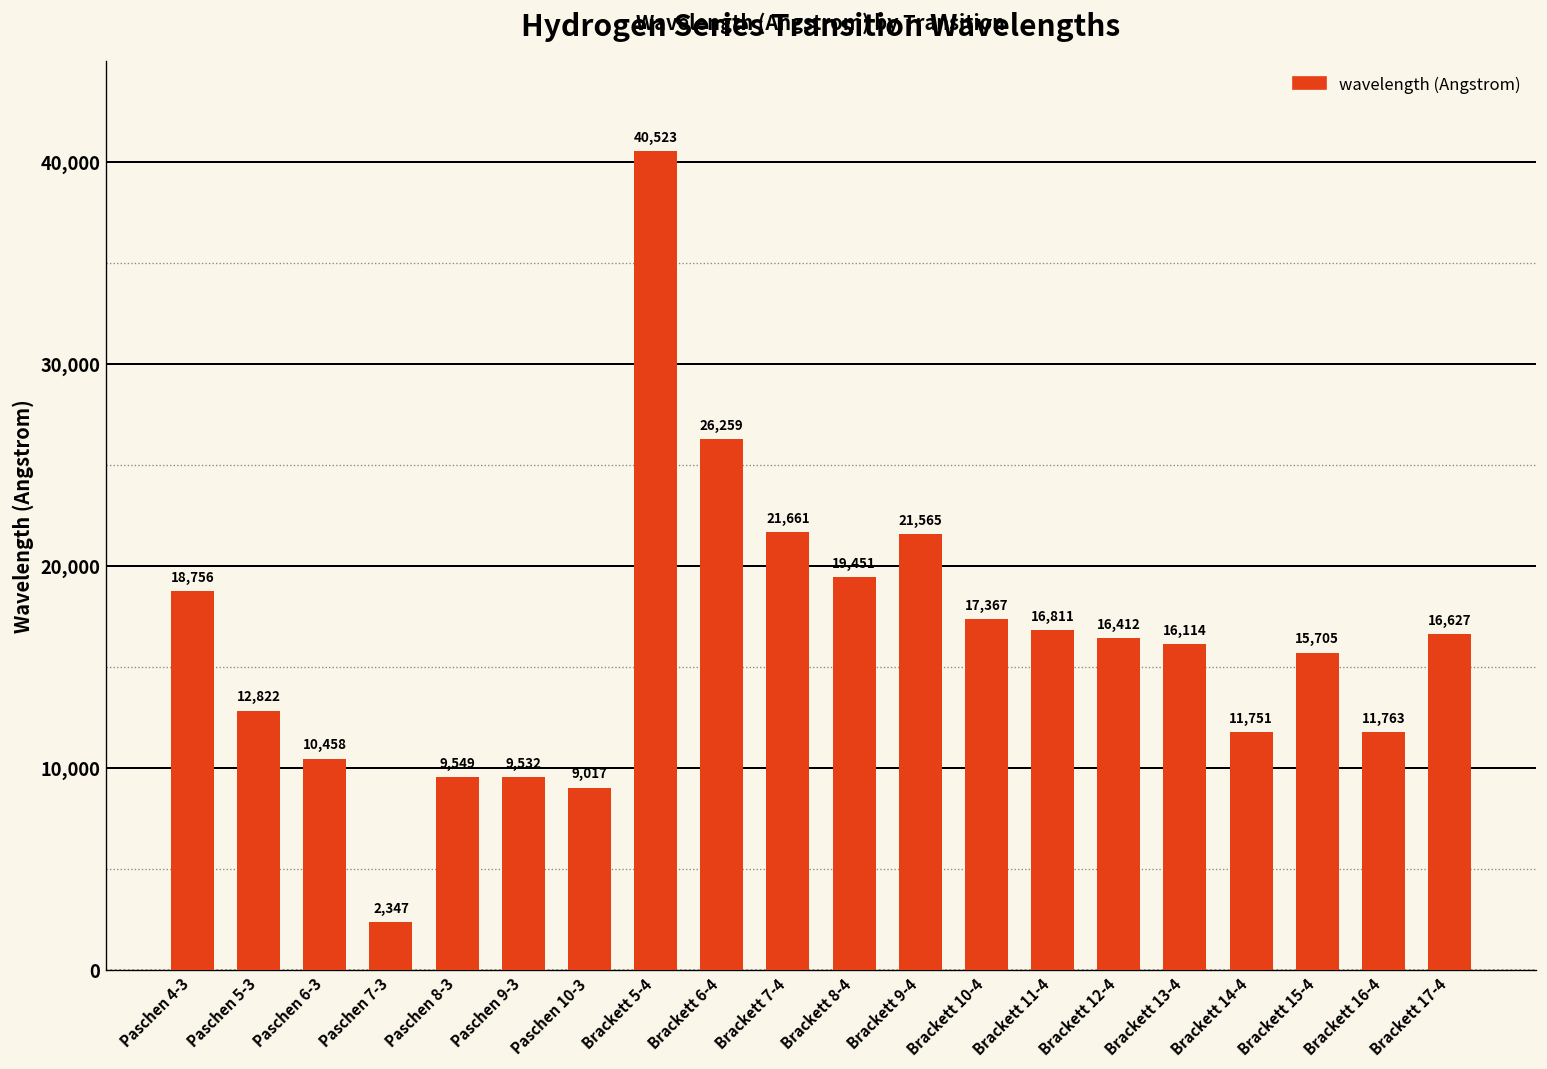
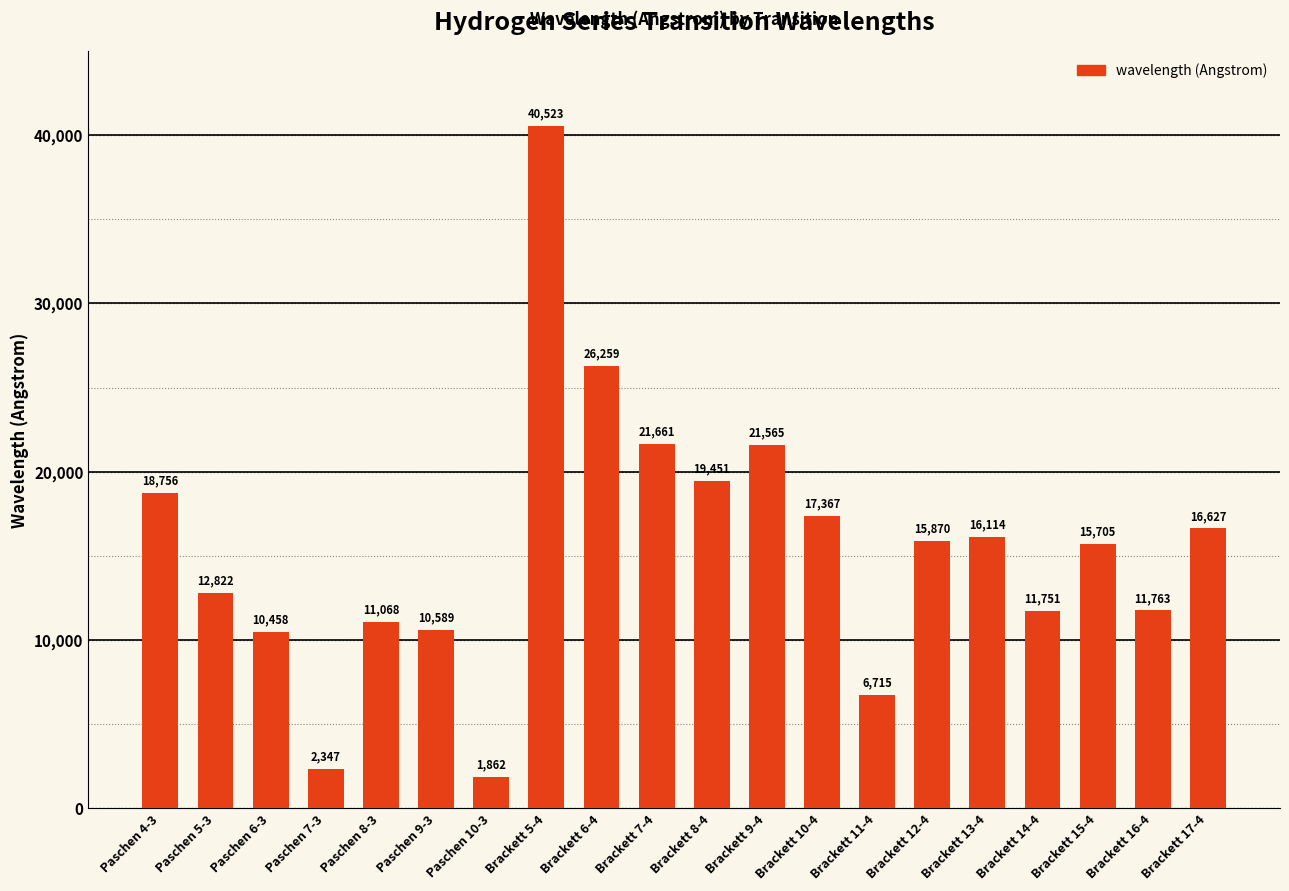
  {
    "Paschen 4-3": "18,756",
    "Paschen 5-3": "12,822",
    "Paschen 6-3": "10,458",
    "Paschen 7-3": "2,347",
-   "Paschen 8-3": "9,549",
-   "Paschen 9-3": "9,532",
-   "Paschen 10-3": "9,017",
+   "Paschen 8-3": "11,068",
+   "Paschen 9-3": "10,589",
+   "Paschen 10-3": "1,862",
    "Brackett 5-4": "40,523",
    "Brackett 6-4": "26,259",
    "Brackett 7-4": "21,661",
    "Brackett 8-4": "19,451",
    "Brackett 9-4": "21,565",
    "Brackett 10-4": "17,367",
-   "Brackett 11-4": "16,811",
-   "Brackett 12-4": "16,412",
+   "Brackett 11-4": "6,715",
+   "Brackett 12-4": "15,870",
    "Brackett 13-4": "16,114",
    "Brackett 14-4": "11,751",
    "Brackett 15-4": "15,705",
    "Brackett 16-4": "11,763",
    "Brackett 17-4": "16,627"
  }
